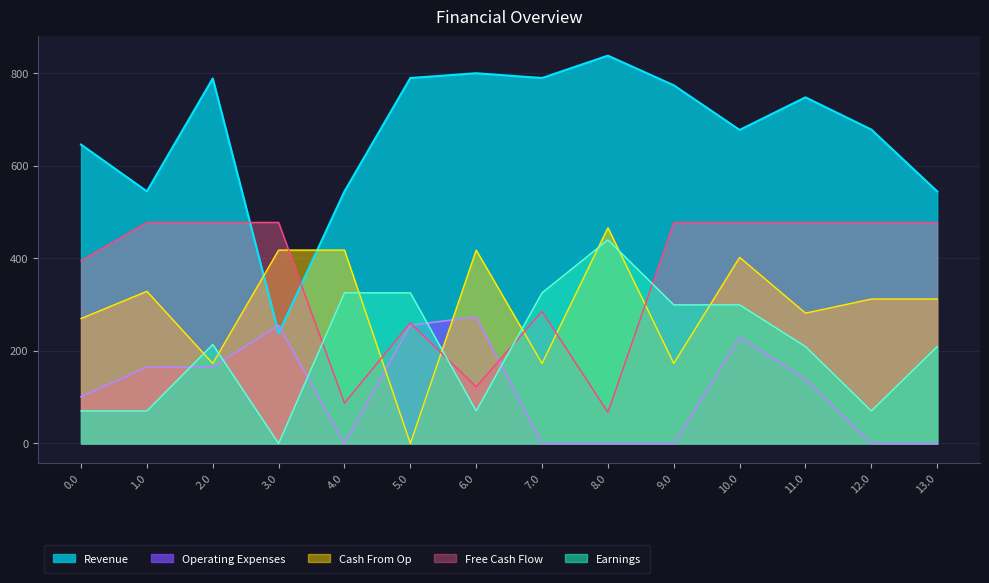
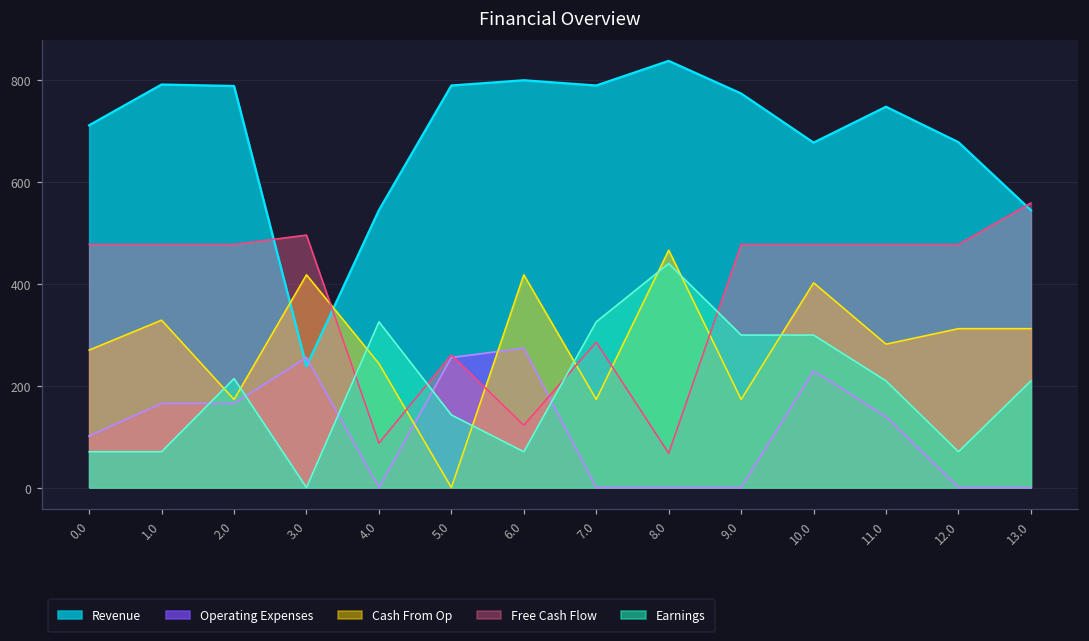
  {
    "Revenue": {
-     "0.0": 650,
-     "1.0": 540,
+     "0.0": 710,
+     "1.0": 790,
      "2.0": 790,
      "3.0": 240,
      "4.0": 540,
      "5.0": 790,
      "6.0": 800,
      "7.0": 790,
      "8.0": 840,
      "9.0": 770,
      "10.0": 680,
      "11.0": 750,
      "12.0": 680,
      "13.0": 540
    },
    "Operating Expenses": {
      "0.0": 100,
      "1.0": 170,
      "2.0": 170,
      "3.0": 260,
      "4.0": 0,
      "6.0": 270,
      "7.0": 0,
      "8.0": 0,
      "9.0": 0,
      "10.0": 230,
      "11.0": 140,
      "12.0": 0,
      "13.0": 0
    },
    "Cash From Op": {
      "0.0": 270,
      "1.0": 330,
      "2.0": 170,
      "3.0": 420,
-     "4.0": 420,
+     "4.0": 240,
      "5.0": 0,
      "6.0": 420,
      "7.0": 170,
      "8.0": 470,
      "9.0": 170,
      "10.0": 400,
      "11.0": 280,
      "12.0": 310,
      "13.0": 310
    },
    "Free Cash Flow": {
-     "0.0": 400,
+     "0.0": 480,
      "1.0": 480,
      "2.0": 480,
-     "3.0": 480,
+     "3.0": 500,
      "4.0": 90,
      "6.0": 120,
      "7.0": 290,
      "8.0": 70,
      "9.0": 480,
      "10.0": 480,
      "11.0": 480,
      "12.0": 480,
-     "13.0": 480
+     "13.0": 560
    },
    "Earnings": {
      "0.0": 70,
      "1.0": 70,
      "2.0": 210,
      "3.0": 0,
      "4.0": 330,
-     "5.0": 330,
+     "5.0": 140,
      "6.0": 70,
      "7.0": 330,
      "8.0": 440,
      "9.0": 300,
      "10.0": 300,
      "11.0": 210,
      "12.0": 70,
      "13.0": 210
    }
  }
